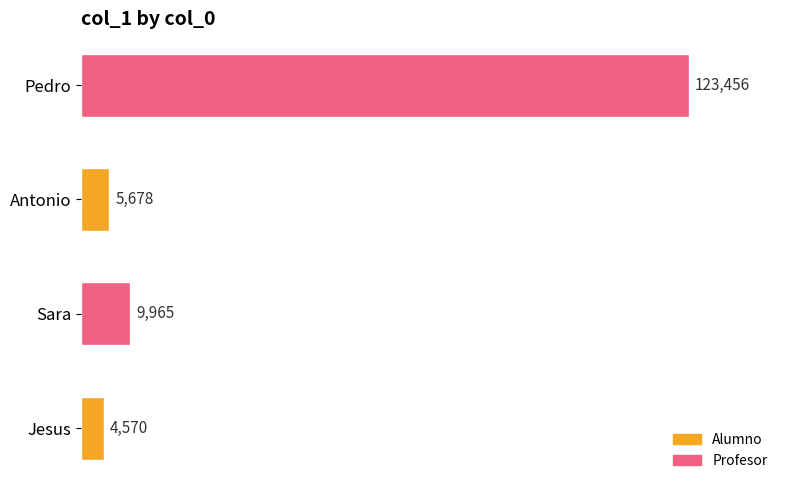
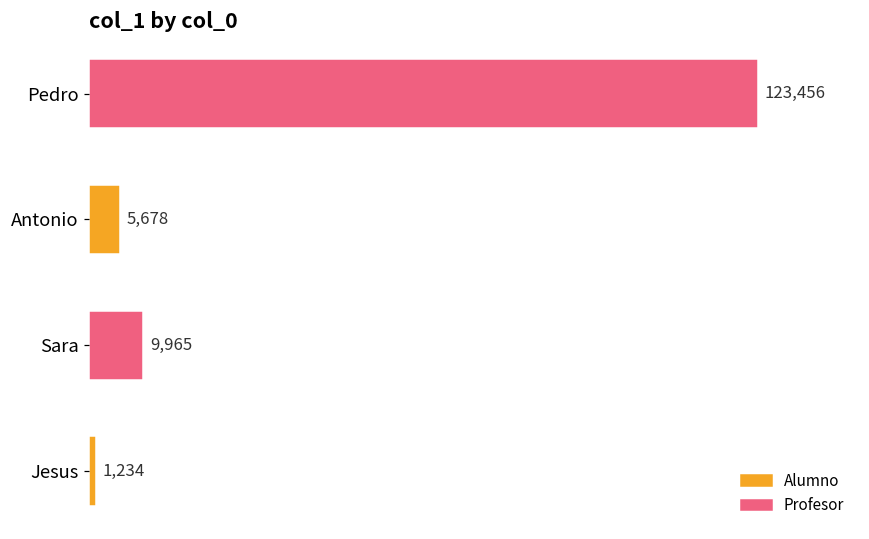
  {
    "Pedro": "123,456",
    "Antonio": "5,678",
    "Sara": "9,965",
-   "Jesus": "4,570"
+   "Jesus": "1,234"
  }
